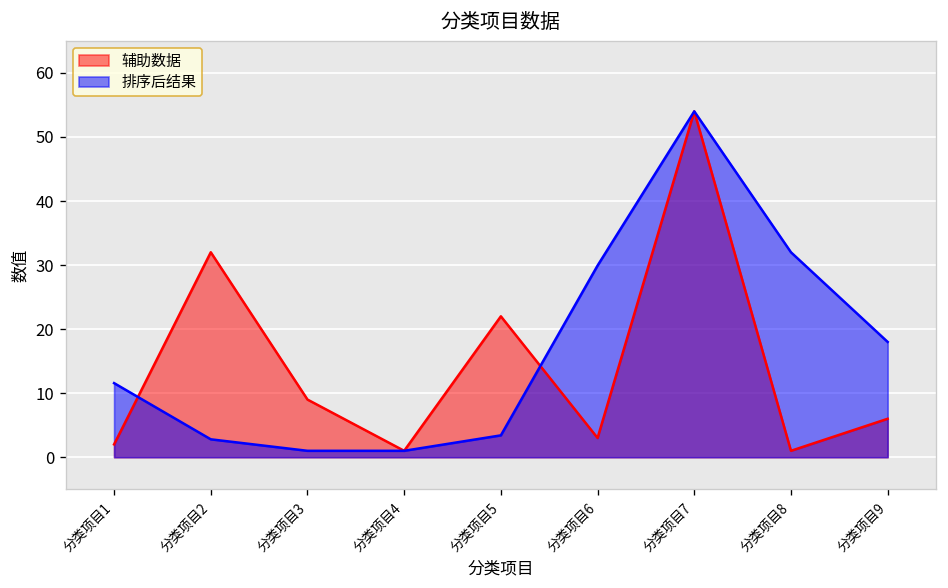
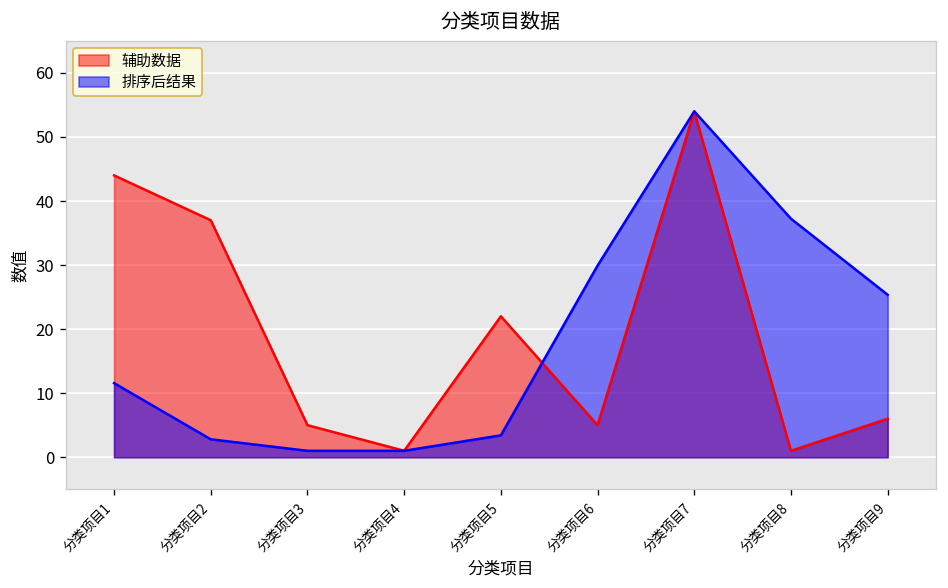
  {
    "辅助数据": {
-     "分类项目1": 2,
-     "分类项目2": 32,
-     "分类项目3": 9,
+     "分类项目1": 44,
+     "分类项目2": 37,
+     "分类项目3": 5,
      "分类项目5": 22,
-     "分类项目6": 3,
+     "分类项目6": 5,
      "分类项目8": 1,
      "分类项目9": 6
    },
    "排序后结果": {
      "分类项目1": 12,
      "分类项目2": 3,
      "分类项目3": 1,
      "分类项目5": 3,
      "分类项目6": 30,
-     "分类项目8": 32,
-     "分类项目9": 18
+     "分类项目8": 37,
+     "分类项目9": 25
    }
  }
